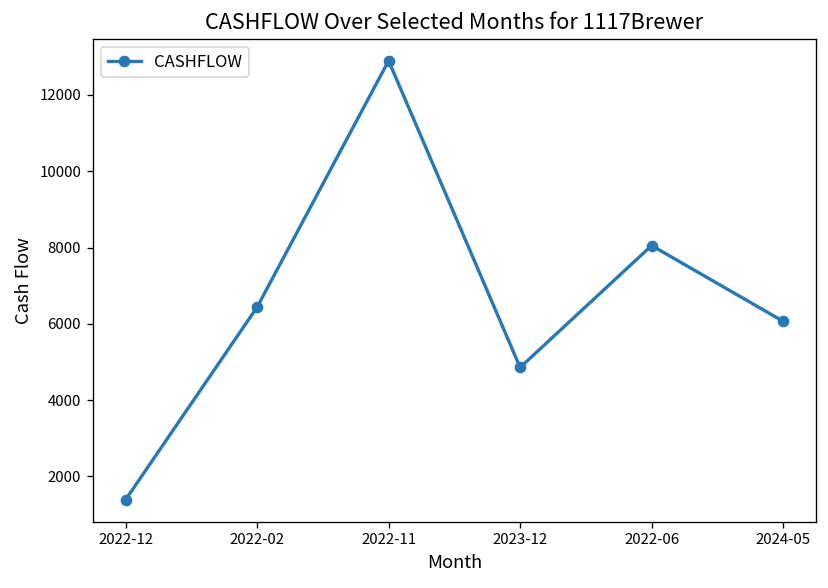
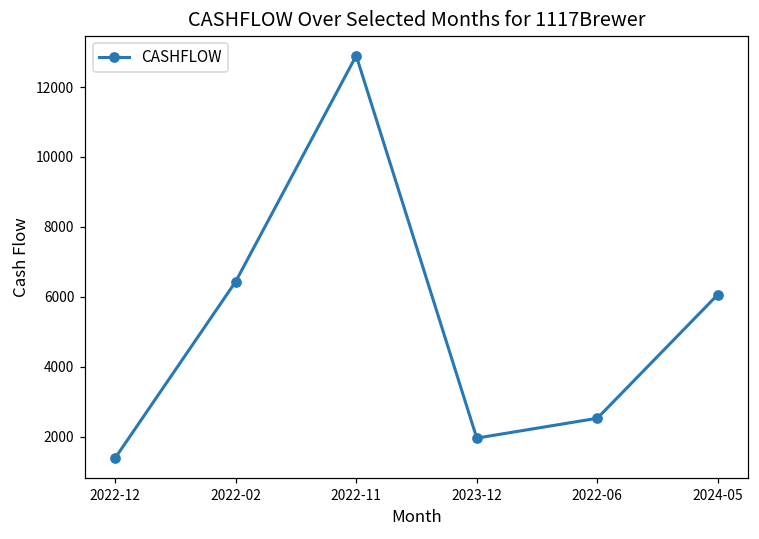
  {
    "2022-12": 1400,
    "2022-02": 6400,
    "2022-11": 12900,
-   "2023-12": 4900,
-   "2022-06": 8100,
+   "2023-12": 2000,
+   "2022-06": 2500,
    "2024-05": 6100
  }
